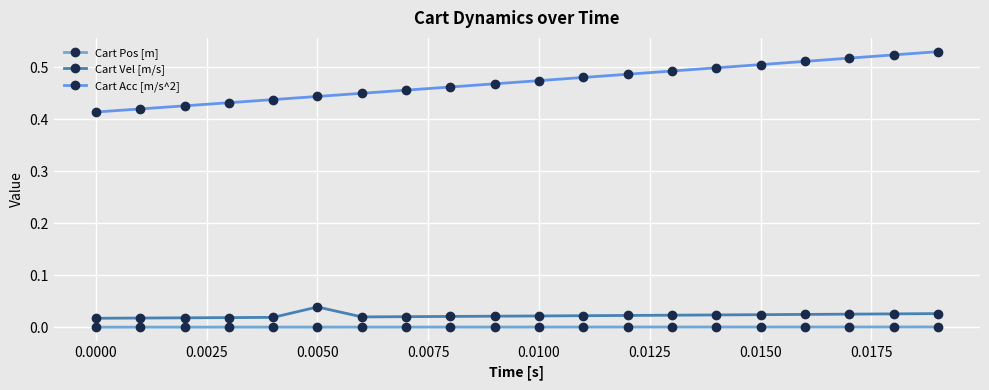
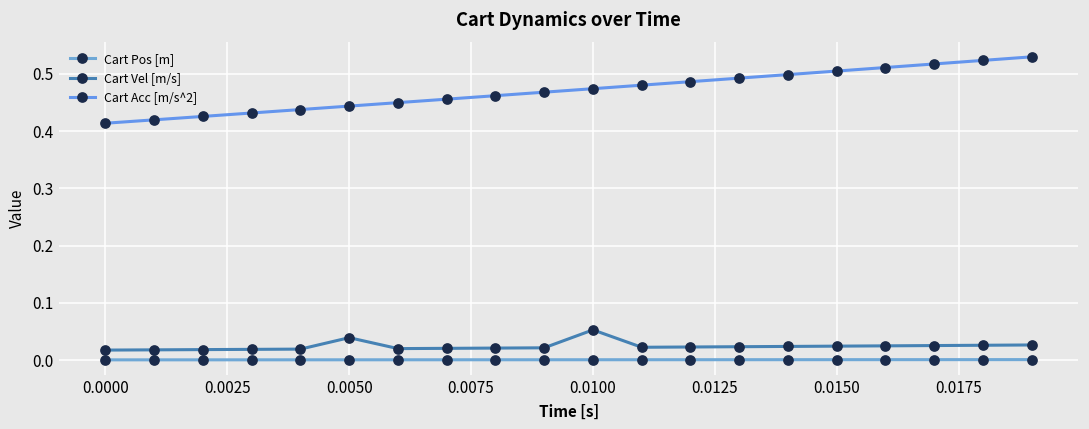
  {
    "Cart Vel [m/s]": {
      "0.0000": 0.02,
      "0.0050": 0.04,
-     "0.0100": 0.02,
+     "0.0100": 0.05,
      "0.0150": 0.02
    }
  }
